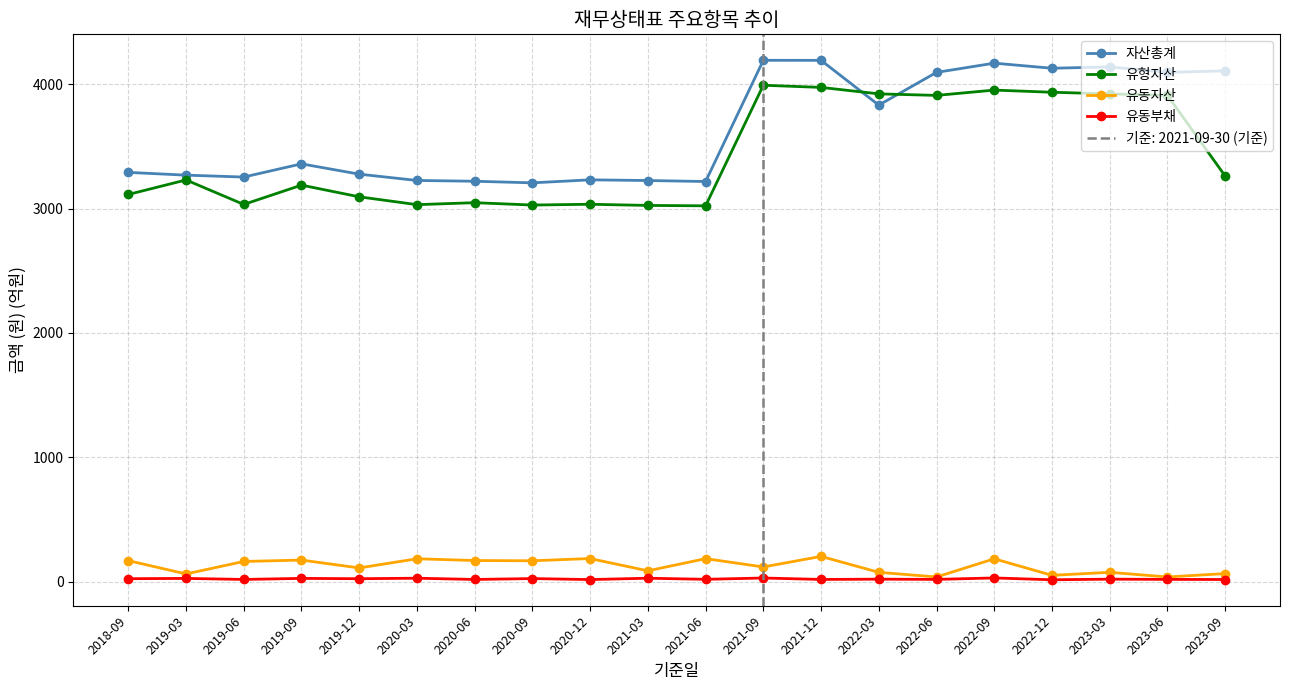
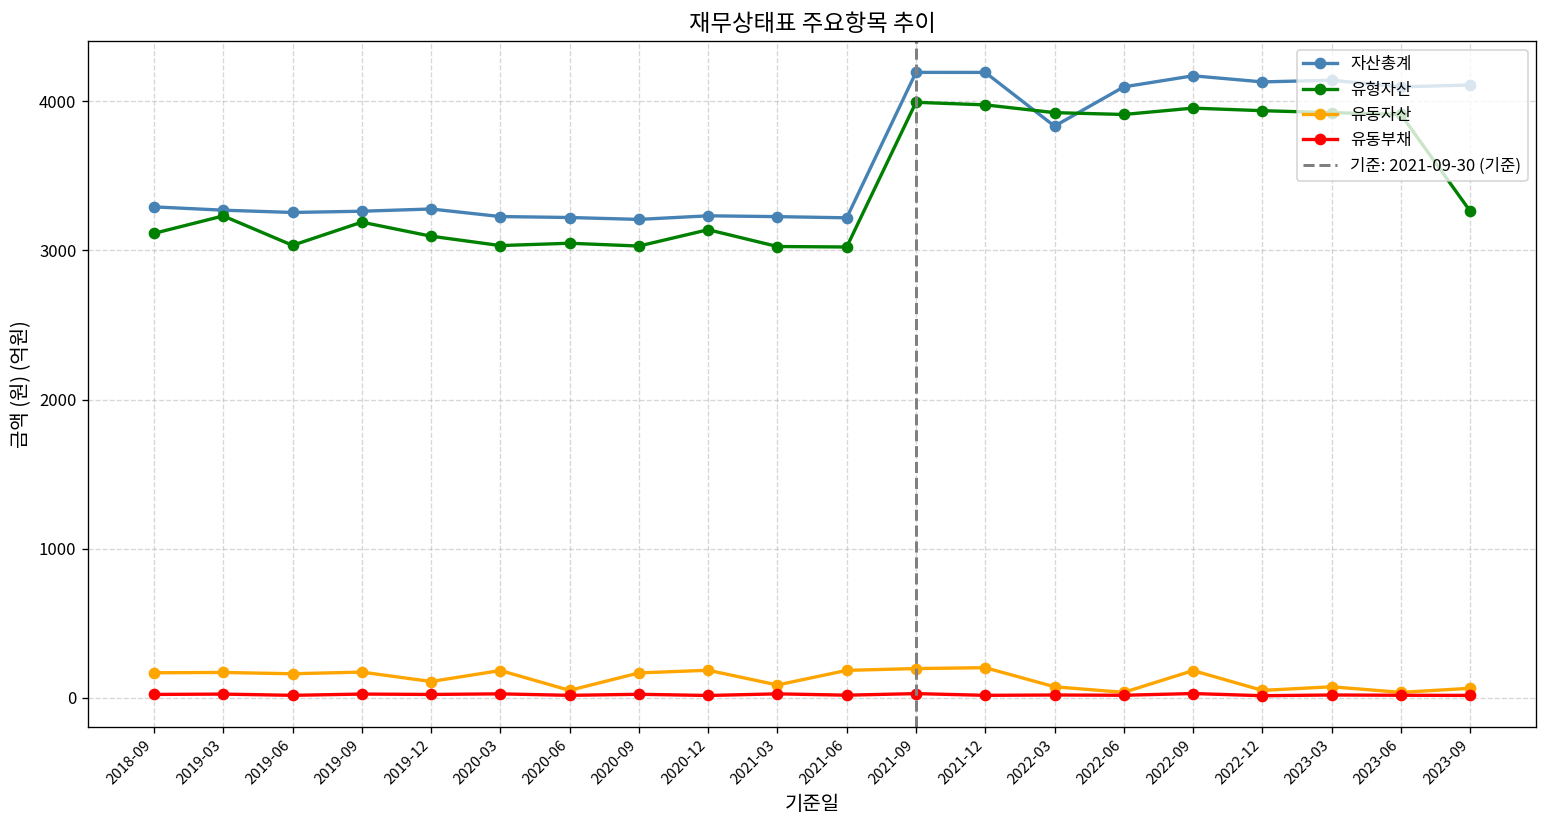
  {
    "자산총계": {
      "2018-09": 3290,
      "2019-03": 3270,
      "2019-06": 3250,
-     "2019-09": 3360,
+     "2019-09": 3260,
      "2019-12": 3280,
      "2020-03": 3230,
      "2020-06": 3220,
      "2020-09": 3210,
      "2020-12": 3230,
      "2021-03": 3230,
      "2021-06": 3220,
      "2021-09": 4190,
      "2021-12": 4190,
      "2022-03": 3830,
      "2022-06": 4100,
      "2022-09": 4170,
      "2022-12": 4130
    },
    "유형자산": {
      "2018-09": 3110,
      "2019-03": 3230,
      "2019-06": 3030,
      "2019-09": 3190,
      "2019-12": 3090,
      "2020-03": 3030,
      "2020-06": 3050,
      "2020-09": 3030,
-     "2020-12": 3030,
+     "2020-12": 3140,
      "2021-03": 3030,
      "2021-06": 3020,
      "2021-09": 3990,
      "2021-12": 3970,
      "2022-03": 3920,
      "2022-06": 3910,
      "2022-09": 3950,
      "2022-12": 3940,
      "2023-09": 3260
    },
    "유동자산": {
      "2018-09": 170,
-     "2019-03": 60,
+     "2019-03": 170,
      "2019-06": 160,
      "2019-09": 170,
      "2019-12": 110,
      "2020-03": 180,
-     "2020-06": 170,
+     "2020-06": 50,
      "2020-09": 170,
      "2020-12": 190,
      "2021-03": 90,
      "2021-06": 190,
-     "2021-09": 120,
+     "2021-09": 200,
      "2021-12": 200,
      "2022-03": 80,
      "2022-09": 180,
      "2022-12": 50,
      "2023-03": 80,
      "2023-09": 60
    },
    "유동부채": {
      "2018-09": 20,
      "2019-03": 30,
      "2019-06": 20,
      "2019-09": 30,
      "2019-12": 20,
      "2020-03": 30,
      "2020-06": 20,
      "2020-09": 20,
      "2020-12": 20,
      "2021-03": 30,
      "2021-06": 20,
      "2021-09": 30,
      "2021-12": 20,
      "2022-03": 20,
      "2022-09": 30,
      "2022-12": 20,
      "2023-03": 20,
      "2023-09": 20
    }
  }
